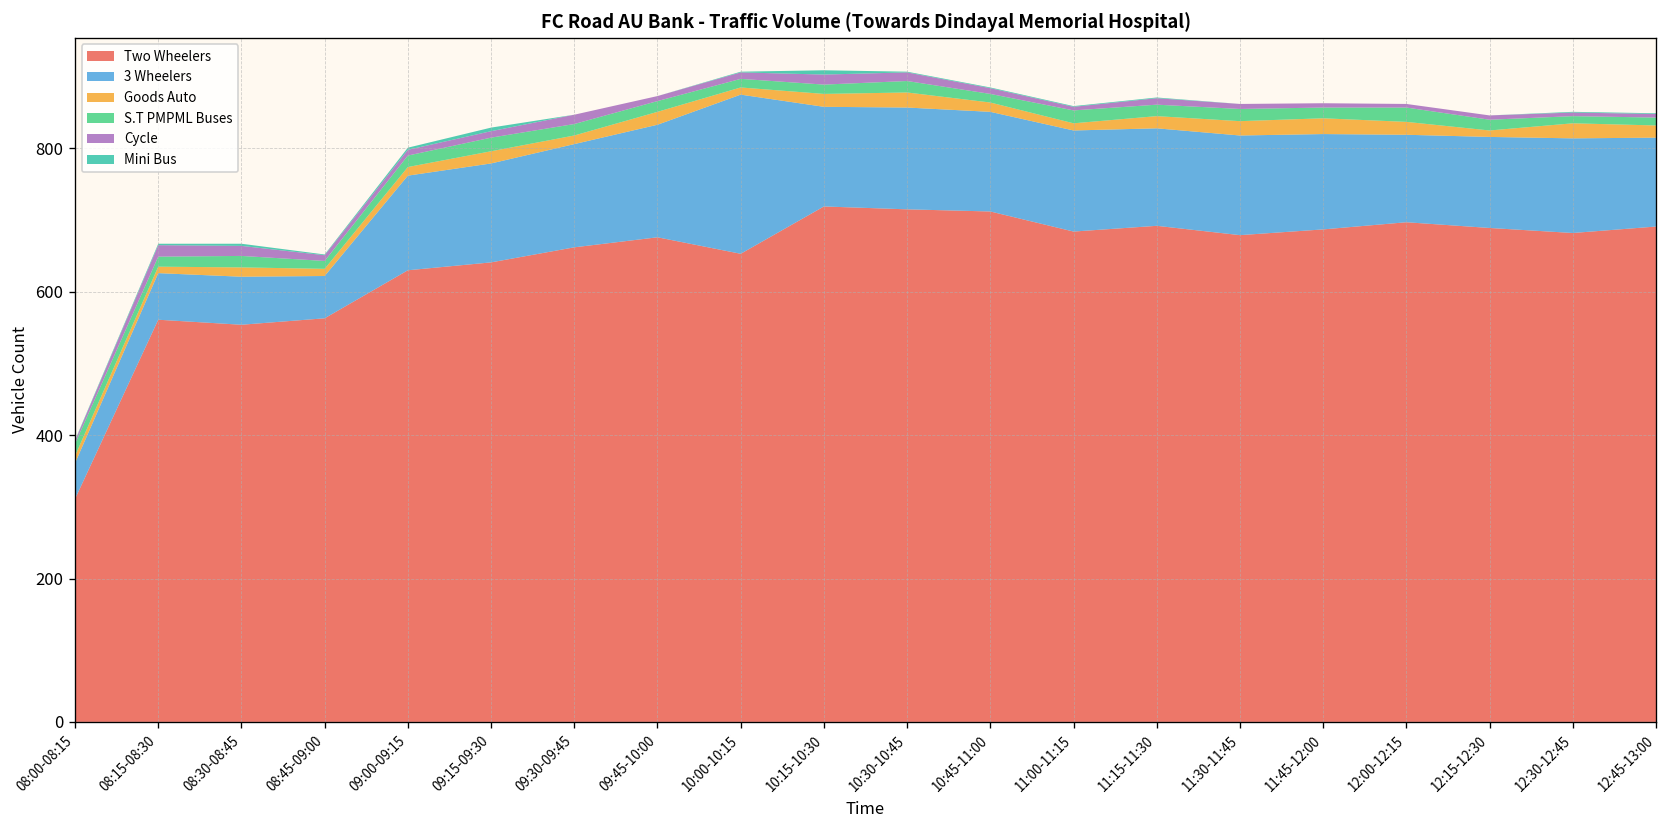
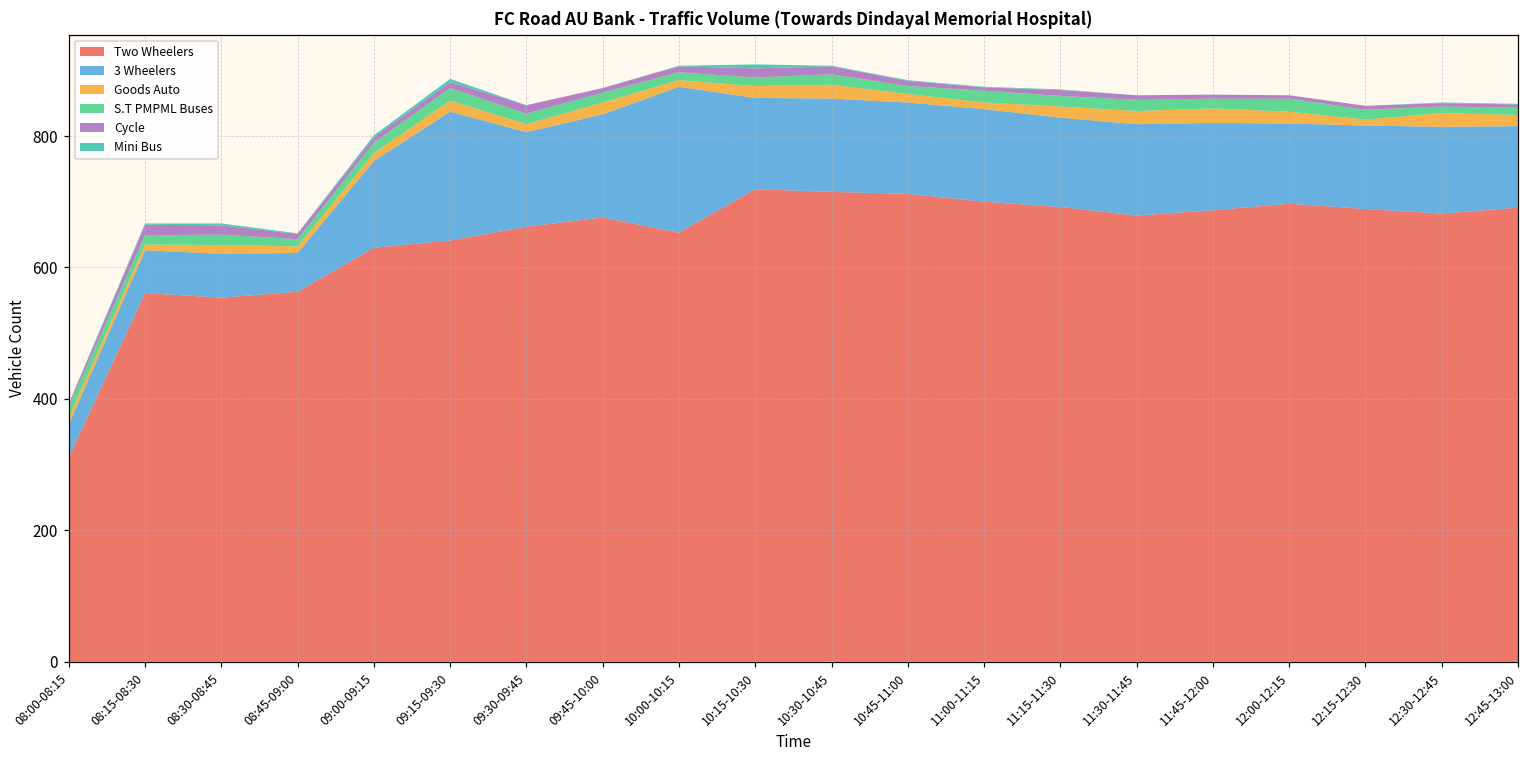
  {
    "Two Wheelers": {
      "08:00-08:15": 310,
      "08:15-08:30": 560,
      "08:30-08:45": 550,
      "08:45-09:00": 560,
      "09:00-09:15": 630,
      "09:15-09:30": 640,
      "09:30-09:45": 660,
      "09:45-10:00": 680,
      "10:00-10:15": 650,
      "10:15-10:30": 720,
      "10:30-10:45": 720,
      "10:45-11:00": 710,
-     "11:00-11:15": 680,
+     "11:00-11:15": 700,
      "11:15-11:30": 690,
      "11:30-11:45": 680,
      "11:45-12:00": 690,
      "12:00-12:15": 700,
      "12:15-12:30": 690,
      "12:30-12:45": 680,
      "12:45-13:00": 690
    },
    "3 Wheelers": {
      "08:00-08:15": 50,
      "08:15-08:30": 70,
      "08:30-08:45": 70,
      "08:45-09:00": 60,
      "09:00-09:15": 130,
-     "09:15-09:30": 140,
+     "09:15-09:30": 200,
      "09:30-09:45": 140,
      "09:45-10:00": 160,
      "10:00-10:15": 220,
      "10:15-10:30": 140,
      "10:30-10:45": 140,
      "10:45-11:00": 140,
      "11:00-11:15": 140,
      "11:15-11:30": 140,
      "11:30-11:45": 140,
      "11:45-12:00": 130,
      "12:00-12:15": 120,
      "12:15-12:30": 130,
      "12:30-12:45": 130,
      "12:45-13:00": 120
    },
    "Goods Auto": {
      "08:00-08:15": 10,
      "08:15-08:30": 10,
      "08:30-08:45": 10,
      "08:45-09:00": 10,
      "09:00-09:15": 10,
      "09:15-09:30": 20,
      "09:30-09:45": 10,
      "09:45-10:00": 20,
      "10:00-10:15": 10,
      "10:15-10:30": 20,
      "10:30-10:45": 20,
      "10:45-11:00": 10,
      "11:00-11:15": 10,
      "11:15-11:30": 20,
      "11:30-11:45": 20,
      "11:45-12:00": 20,
      "12:00-12:15": 20,
      "12:15-12:30": 10,
      "12:30-12:45": 20,
      "12:45-13:00": 20
    },
    "Cycle": {
      "09:15-09:30": 10,
      "10:15-10:30": 10
    }
  }
